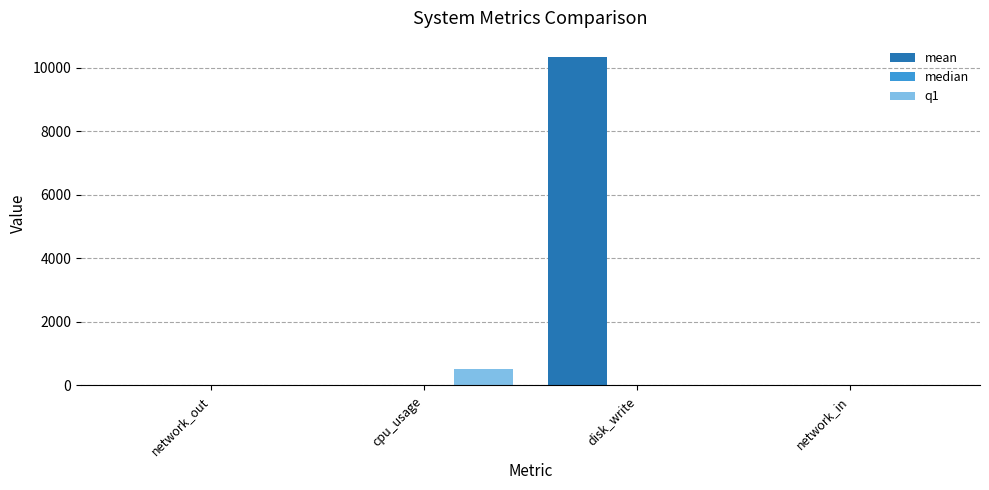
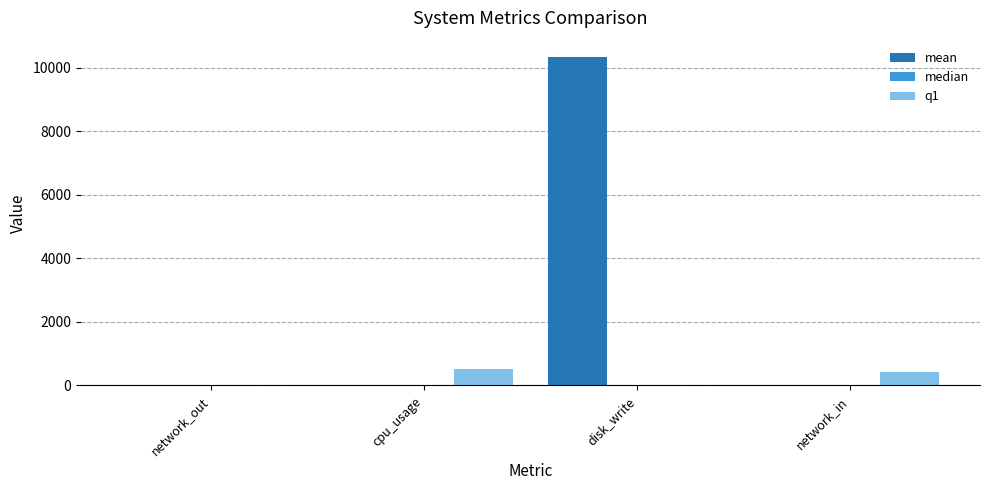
  {
    "q1": {
      "network_out": 0,
      "cpu_usage": 500,
      "disk_write": 0,
-     "network_in": 0
+     "network_in": 400
    }
  }
